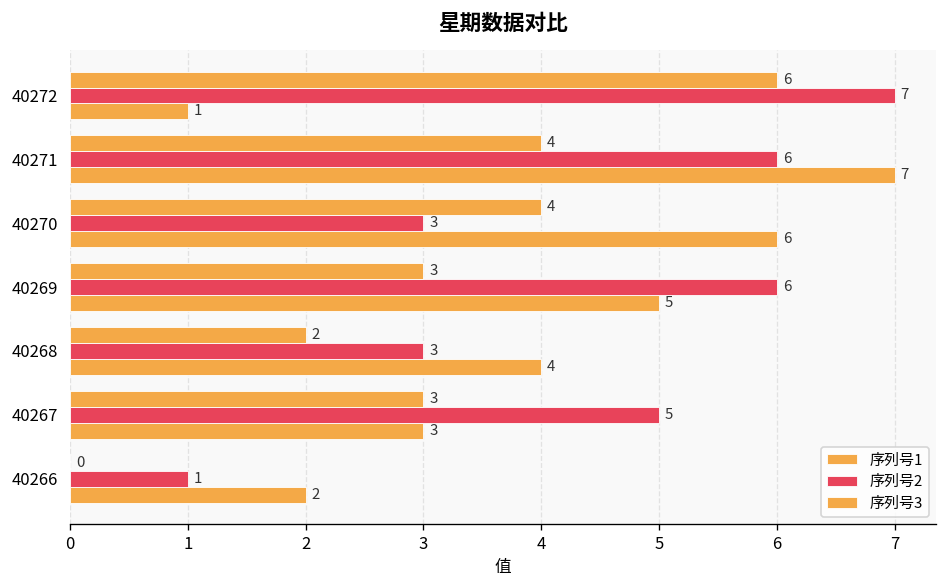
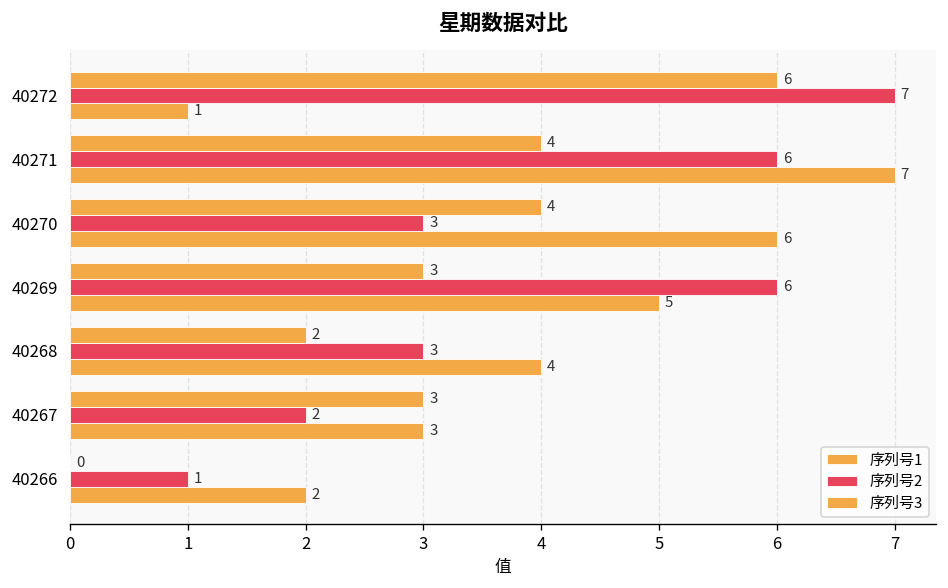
  {
    "序列号2": {
      "40272": 7,
      "40271": 6,
      "40270": 3,
      "40269": 6,
      "40268": 3,
-     "40267": 5,
+     "40267": 2,
      "40266": 1
    }
  }
